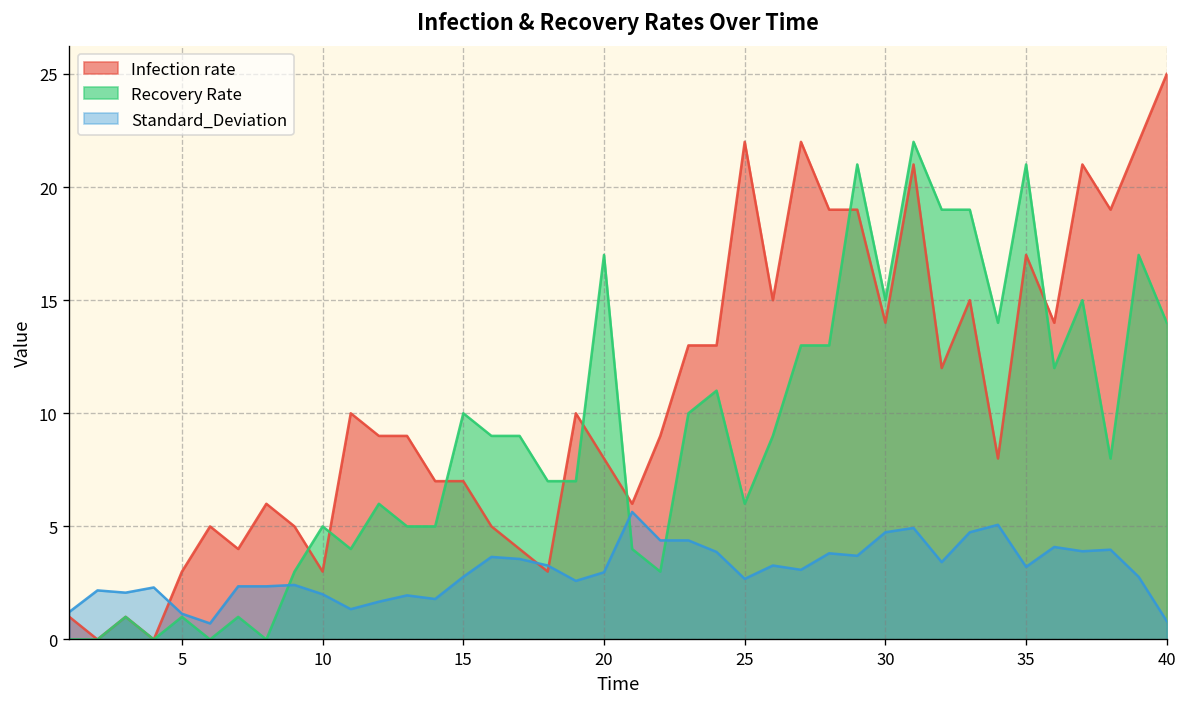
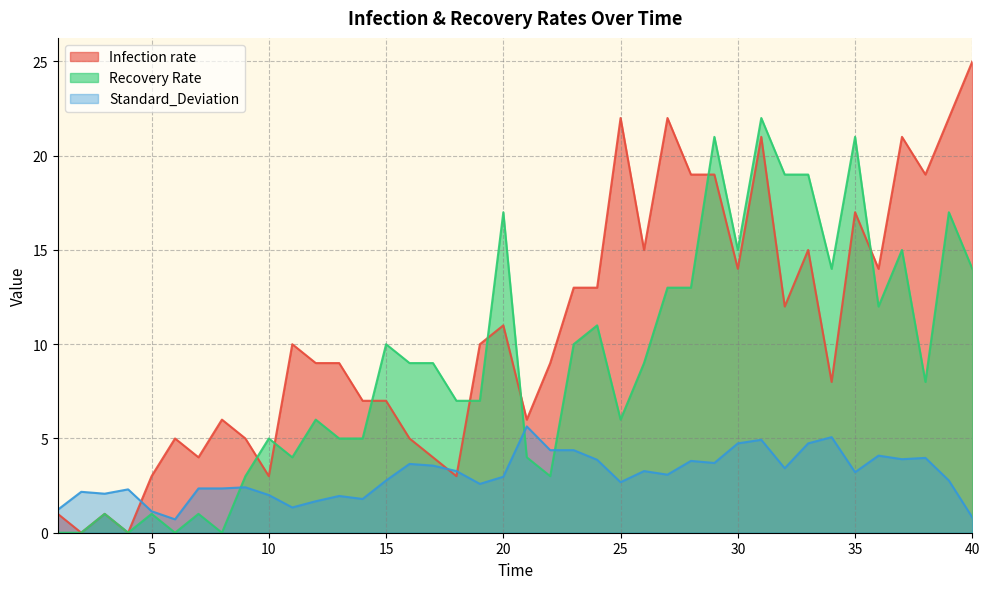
  {
    "Infection rate": {
      "5": 3,
      "10": 3,
      "15": 7,
-     "20": 8,
+     "20": 11,
      "25": 22,
      "30": 14,
      "35": 17,
      "40": 25
    },
    "Recovery Rate": {
      "5": 1,
      "10": 5,
      "15": 10,
      "20": 17,
      "25": 6,
      "30": 15,
      "35": 21,
      "40": 14
    },
    "Standard_Deviation": {
      "5": 1.1,
      "10": 2,
      "15": 2.8,
      "20": 3,
      "25": 2.7,
      "30": 4.7,
      "35": 3.2,
      "40": 0.8
    }
  }
